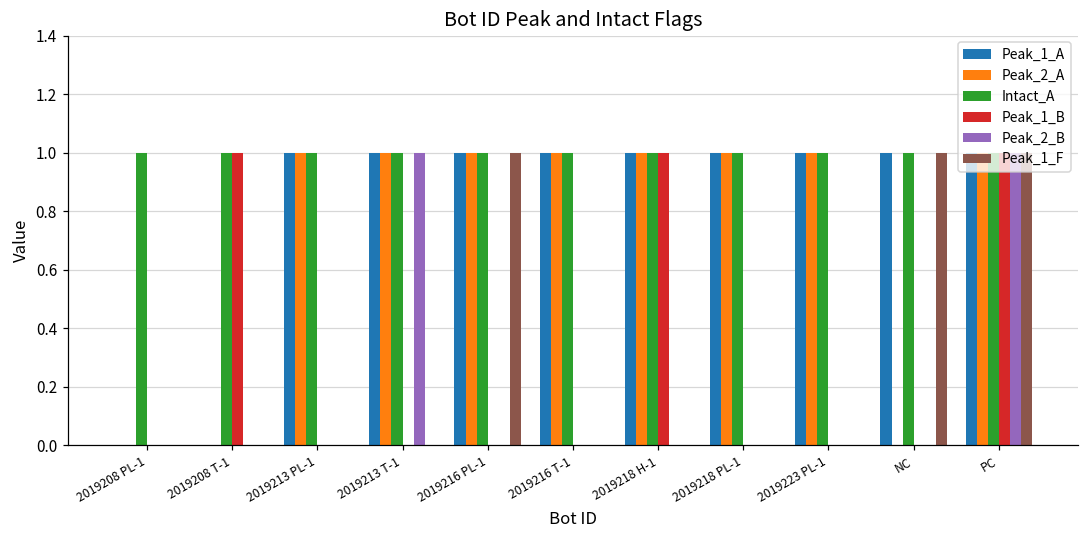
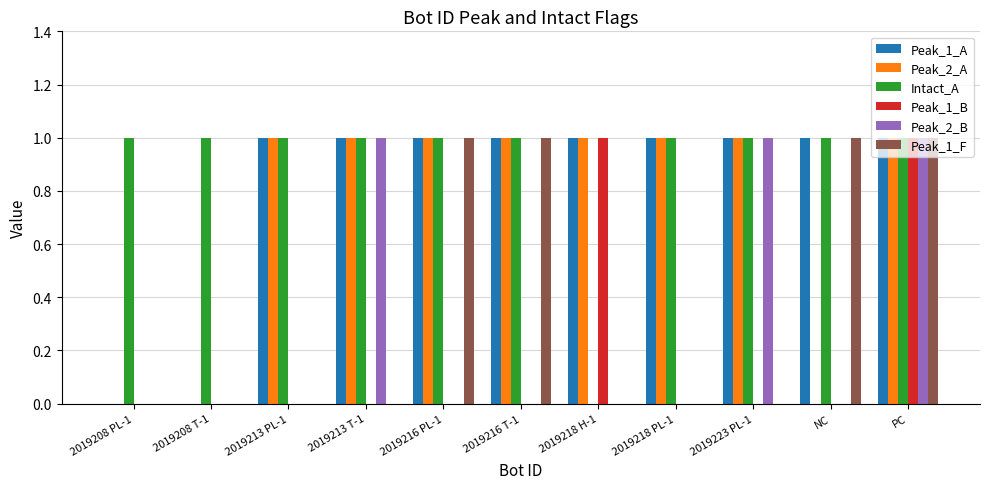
  {
    "Peak_1_A": {
      "2019208 PL-1": 0,
      "2019208 T-1": 0,
      "2019213 PL-1": 1,
      "2019213 T-1": 1,
      "2019216 PL-1": 1,
      "2019216 T-1": 1,
      "2019218 H-1": 1,
      "2019218 PL-1": 1,
      "2019223 PL-1": 1,
      "NC": 1
    },
    "Peak_2_A": {
      "2019208 PL-1": 0,
      "2019208 T-1": 0,
      "2019213 PL-1": 1,
      "2019213 T-1": 1,
      "2019216 PL-1": 1,
      "2019216 T-1": 1,
      "2019218 H-1": 1,
      "2019218 PL-1": 1,
      "2019223 PL-1": 1,
      "NC": 0
    },
    "Intact_A": {
      "2019208 PL-1": 1,
      "2019208 T-1": 1,
      "2019213 PL-1": 1,
      "2019213 T-1": 1,
      "2019216 PL-1": 1,
      "2019216 T-1": 1,
-     "2019218 H-1": 1,
+     "2019218 H-1": 0,
      "2019218 PL-1": 1,
      "2019223 PL-1": 1,
      "NC": 1
    },
    "Peak_1_B": {
      "2019208 PL-1": 0,
-     "2019208 T-1": 1,
+     "2019208 T-1": 0,
      "2019213 PL-1": 0,
      "2019213 T-1": 0,
      "2019216 PL-1": 0,
      "2019216 T-1": 0,
      "2019218 H-1": 1,
      "2019218 PL-1": 0,
      "2019223 PL-1": 0,
      "NC": 0
    },
    "Peak_2_B": {
      "2019208 PL-1": 0,
      "2019208 T-1": 0,
      "2019213 PL-1": 0,
      "2019213 T-1": 1,
      "2019216 PL-1": 0,
      "2019216 T-1": 0,
      "2019218 H-1": 0,
      "2019218 PL-1": 0,
-     "2019223 PL-1": 0,
+     "2019223 PL-1": 1,
      "NC": 0
    },
    "Peak_1_F": {
      "2019208 PL-1": 0,
      "2019208 T-1": 0,
      "2019213 PL-1": 0,
      "2019213 T-1": 0,
      "2019216 PL-1": 1,
-     "2019216 T-1": 0,
+     "2019216 T-1": 1,
      "2019218 H-1": 0,
      "2019218 PL-1": 0,
      "2019223 PL-1": 0,
      "NC": 1
    }
  }
